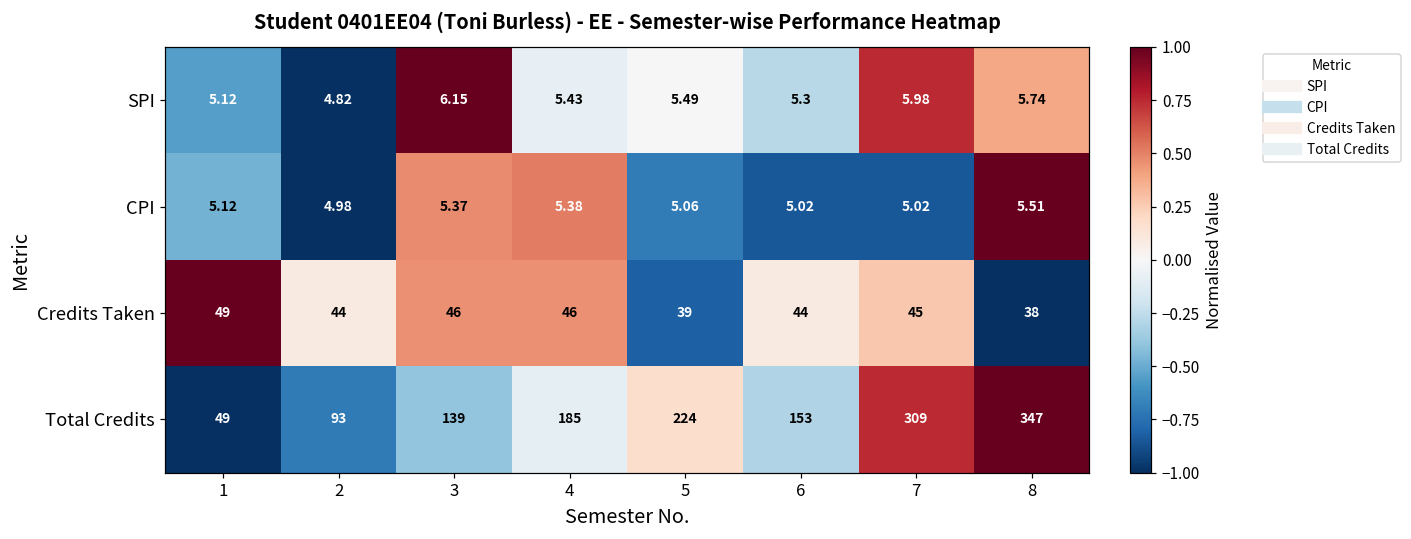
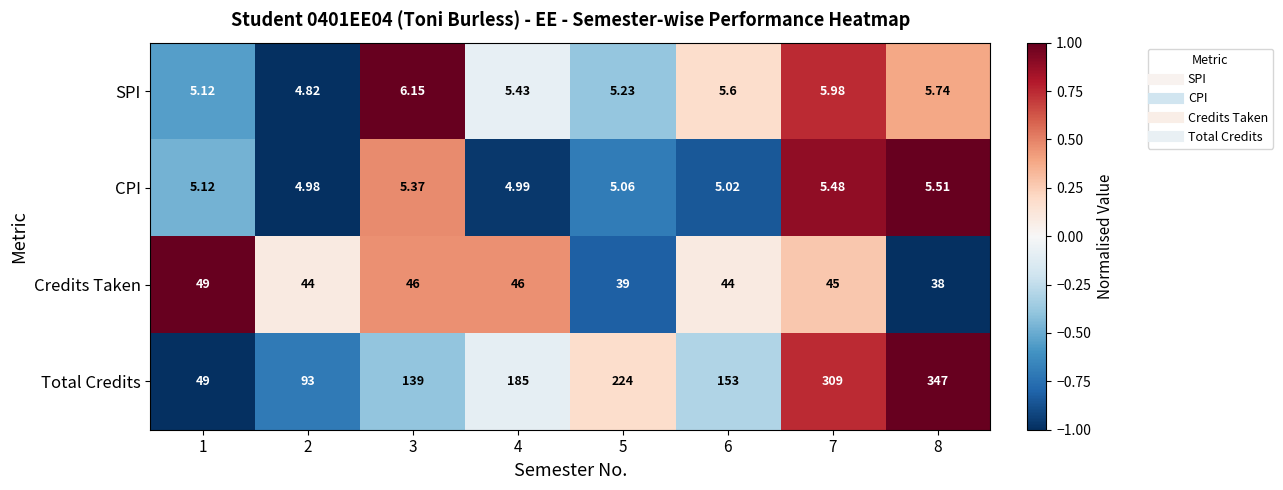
  {
    "SPI": {
      "1": 5.12,
      "2": 4.82,
      "3": 6.15,
      "4": 5.43,
-     "5": 5.49,
-     "6": 5.3,
+     "5": 5.23,
+     "6": 5.6,
      "7": 5.98,
      "8": 5.74
    },
    "CPI": {
      "1": 5.12,
      "2": 4.98,
      "3": 5.37,
-     "4": 5.38,
+     "4": 4.99,
      "5": 5.06,
      "6": 5.02,
-     "7": 5.02,
+     "7": 5.48,
      "8": 5.51
    },
    "Credits Taken": {
      "1": 49,
      "2": 44,
      "3": 46,
      "4": 46,
      "5": 39,
      "6": 44,
      "7": 45,
      "8": 38
    },
    "Total Credits": {
      "1": 49,
      "2": 93,
      "3": 139,
      "4": 185,
      "5": 224,
      "6": 153,
      "7": 309,
      "8": 347
    }
  }
